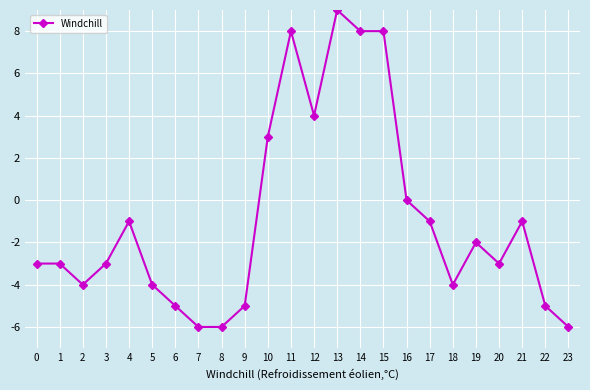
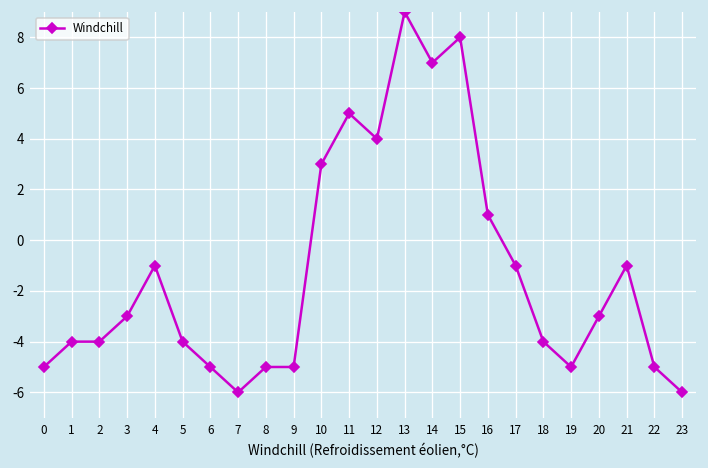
  {
-   "0": -3,
-   "1": -3,
+   "0": -5,
+   "1": -4,
    "2": -4,
    "3": -3,
    "4": -1,
    "5": -4,
    "6": -5,
    "7": -6,
-   "8": -6,
+   "8": -5,
    "9": -5,
    "10": 3,
-   "11": 8,
+   "11": 5,
    "12": 4,
    "13": 9,
-   "14": 8,
+   "14": 7,
    "15": 8,
-   "16": 0,
+   "16": 1,
    "17": -1,
    "18": -4,
-   "19": -2,
+   "19": -5,
    "20": -3,
    "21": -1,
    "22": -5,
    "23": -6
  }
